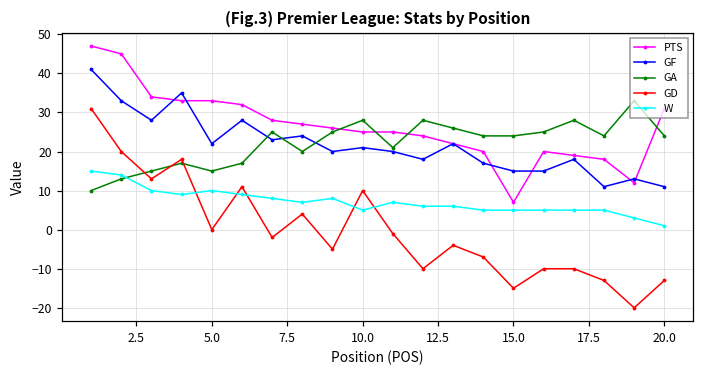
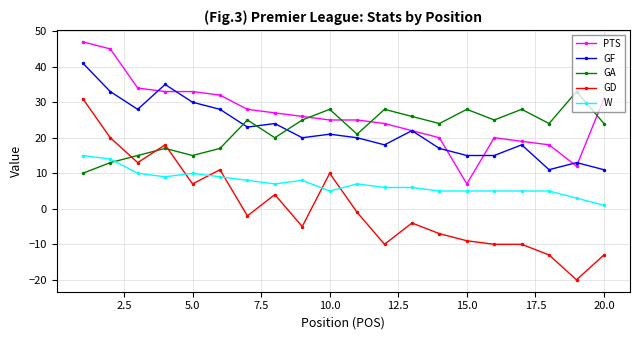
  {
    "PTS": {
      "5.0": 33,
      "10.0": 25,
      "15.0": 7
    },
    "GF": {
-     "5.0": 22,
+     "5.0": 30,
      "10.0": 21,
      "15.0": 15,
      "20.0": 11
    },
    "GA": {
      "5.0": 15,
      "10.0": 28,
-     "15.0": 24,
+     "15.0": 28,
      "20.0": 24
    },
    "GD": {
-     "5.0": 0,
+     "5.0": 7,
      "10.0": 10,
-     "15.0": -15,
+     "15.0": -9,
      "20.0": -13
    },
    "W": {
      "5.0": 10,
      "10.0": 5,
      "15.0": 5,
      "20.0": 1
    }
  }
